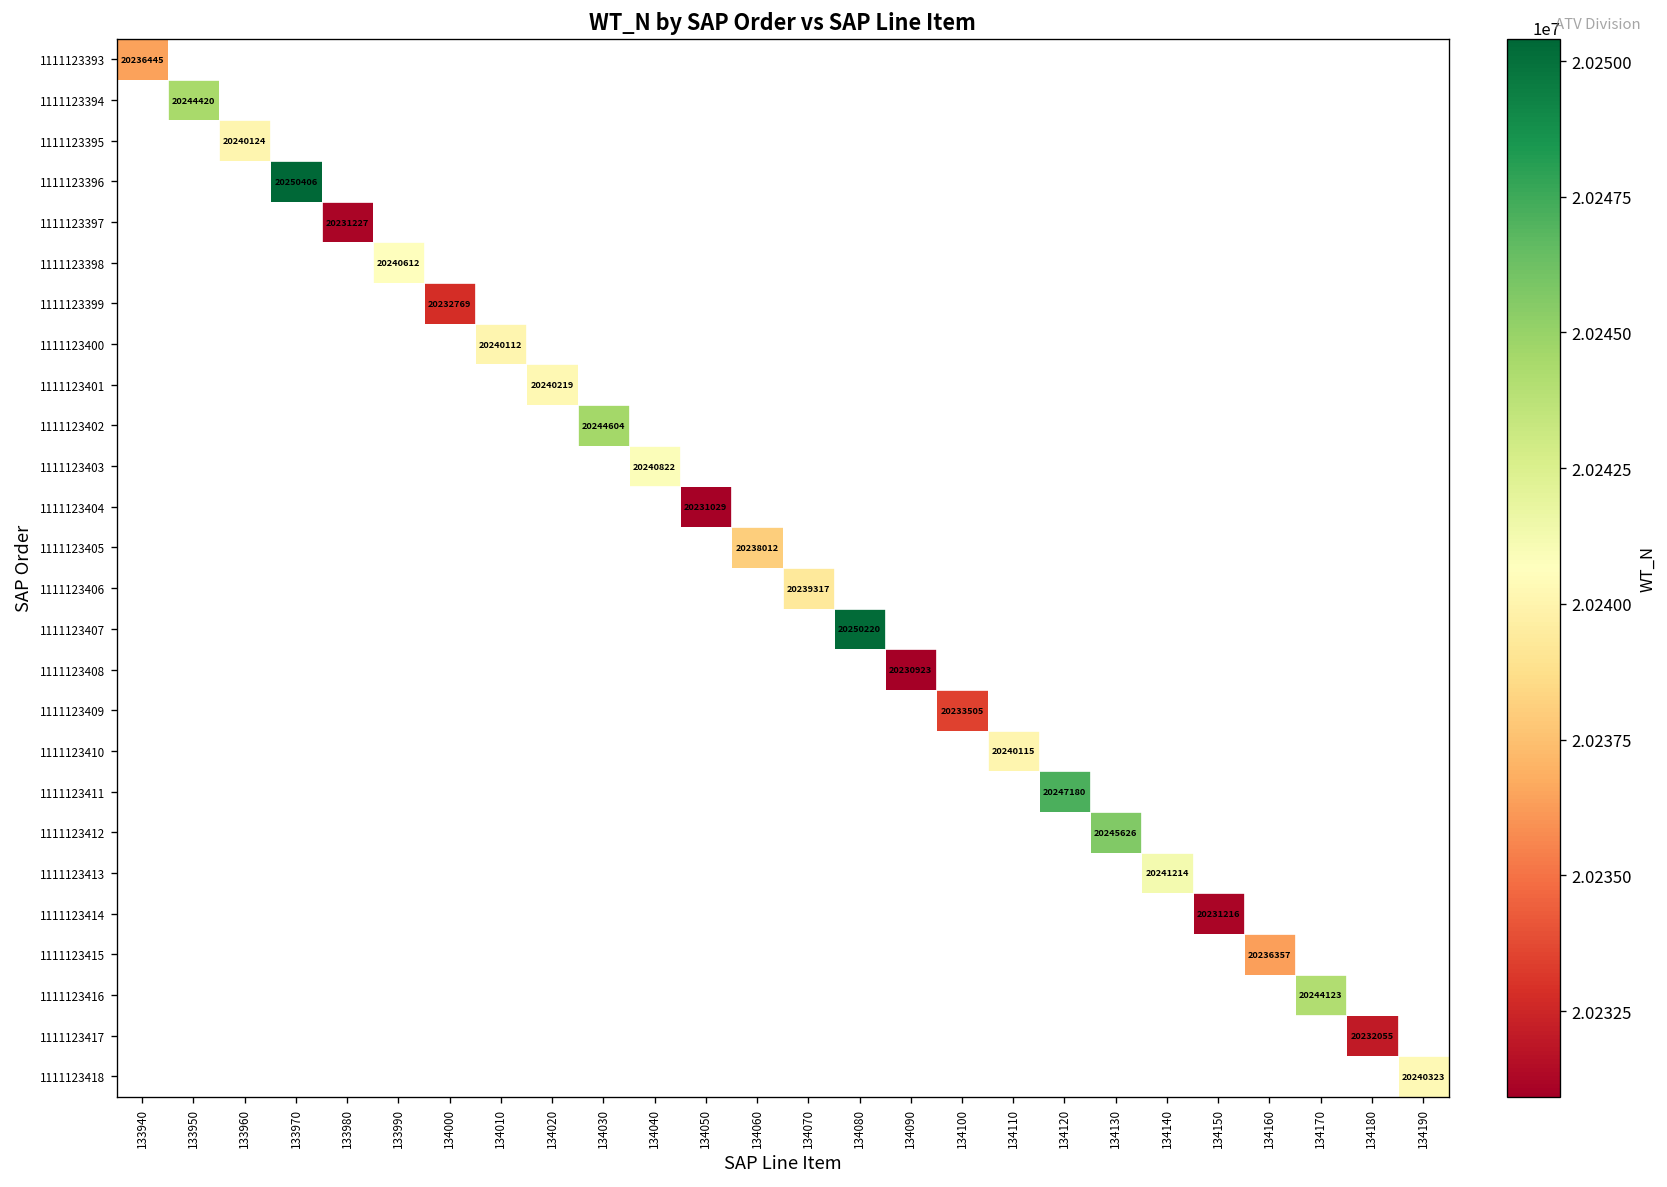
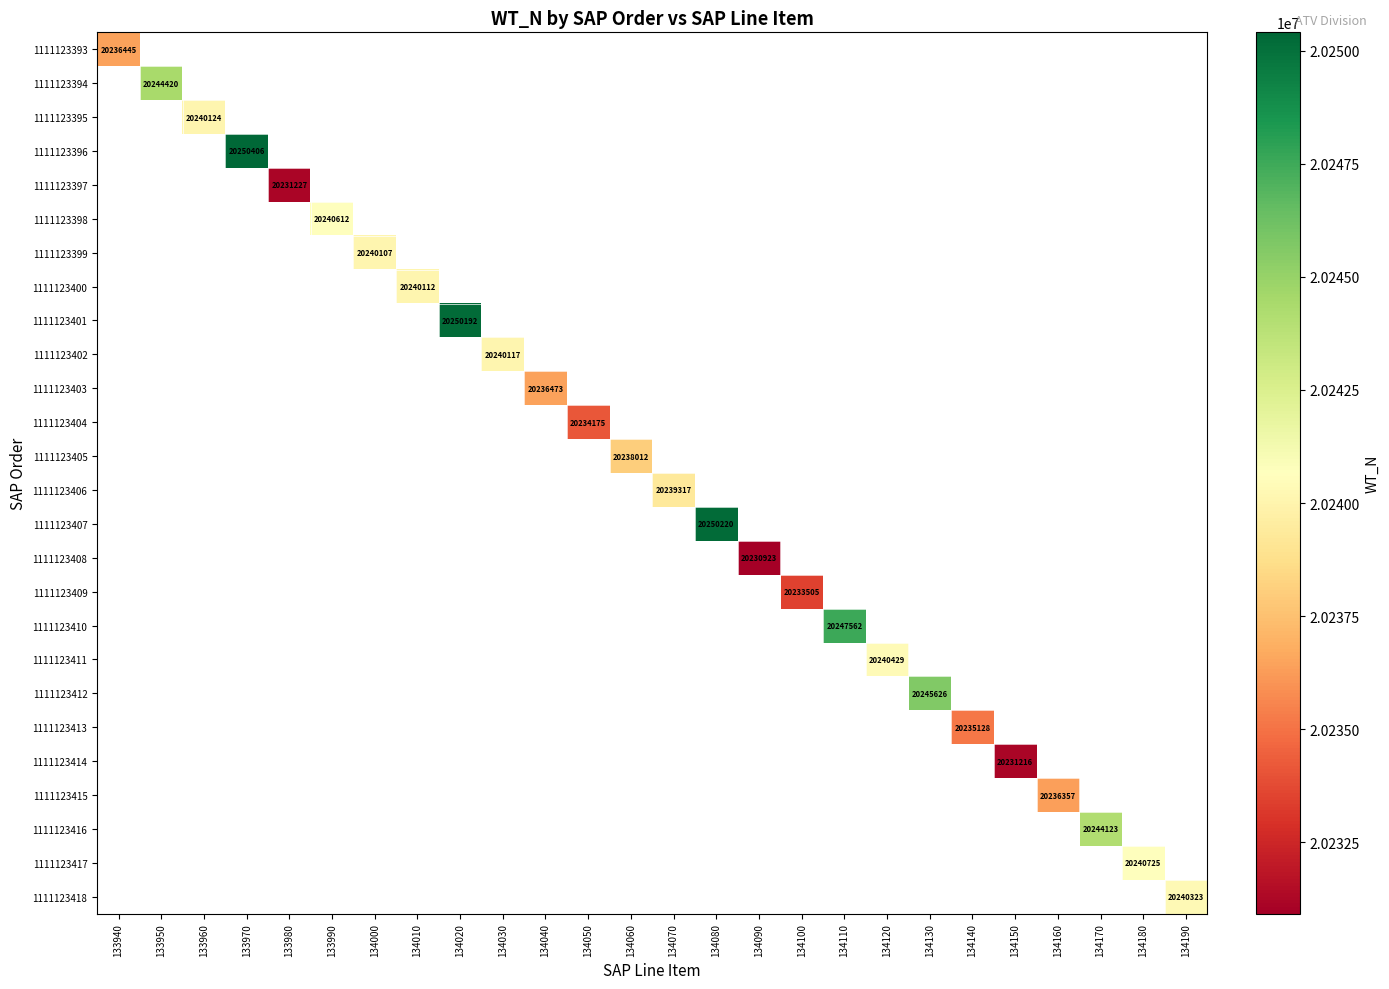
  {
    "1111123393": {
      "133940": 20236445
    },
    "1111123394": {
      "133950": 20244420
    },
    "1111123395": {
      "133960": 20240124
    },
    "1111123396": {
      "133970": 20250406
    },
    "1111123397": {
      "133980": 20231227
    },
    "1111123398": {
      "133990": 20240612
    },
    "1111123399": {
-     "134000": 20232769
+     "134000": 20240107
    },
    "1111123400": {
      "134010": 20240112
    },
    "1111123401": {
-     "134020": 20240219
+     "134020": 20250192
    },
    "1111123402": {
-     "134030": 20244604
+     "134030": 20240117
    },
    "1111123403": {
-     "134040": 20240822
+     "134040": 20236473
    },
    "1111123404": {
-     "134050": 20231029
+     "134050": 20234175
    },
    "1111123405": {
      "134060": 20238012
    },
    "1111123406": {
      "134070": 20239317
    },
    "1111123407": {
      "134080": 20250220
    },
    "1111123408": {
      "134090": 20230923
    },
    "1111123409": {
      "134100": 20233505
    },
    "1111123410": {
-     "134110": 20240115
+     "134110": 20247562
    },
    "1111123411": {
-     "134120": 20247180
+     "134120": 20240429
    },
    "1111123412": {
      "134130": 20245626
    },
    "1111123413": {
-     "134140": 20241214
+     "134140": 20235128
    },
    "1111123414": {
      "134150": 20231216
    },
    "1111123415": {
      "134160": 20236357
    },
    "1111123416": {
      "134170": 20244123
    },
    "1111123417": {
-     "134180": 20232055
+     "134180": 20240725
    },
    "1111123418": {
      "134190": 20240323
    }
  }
